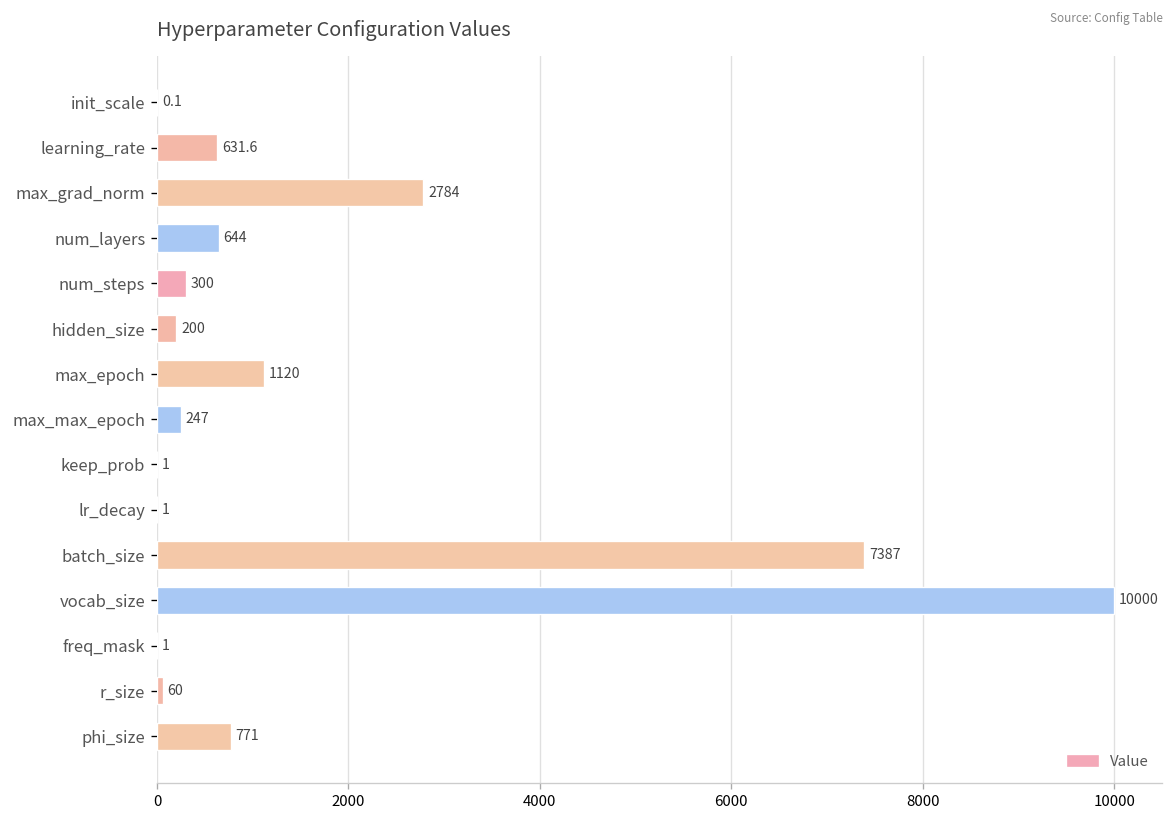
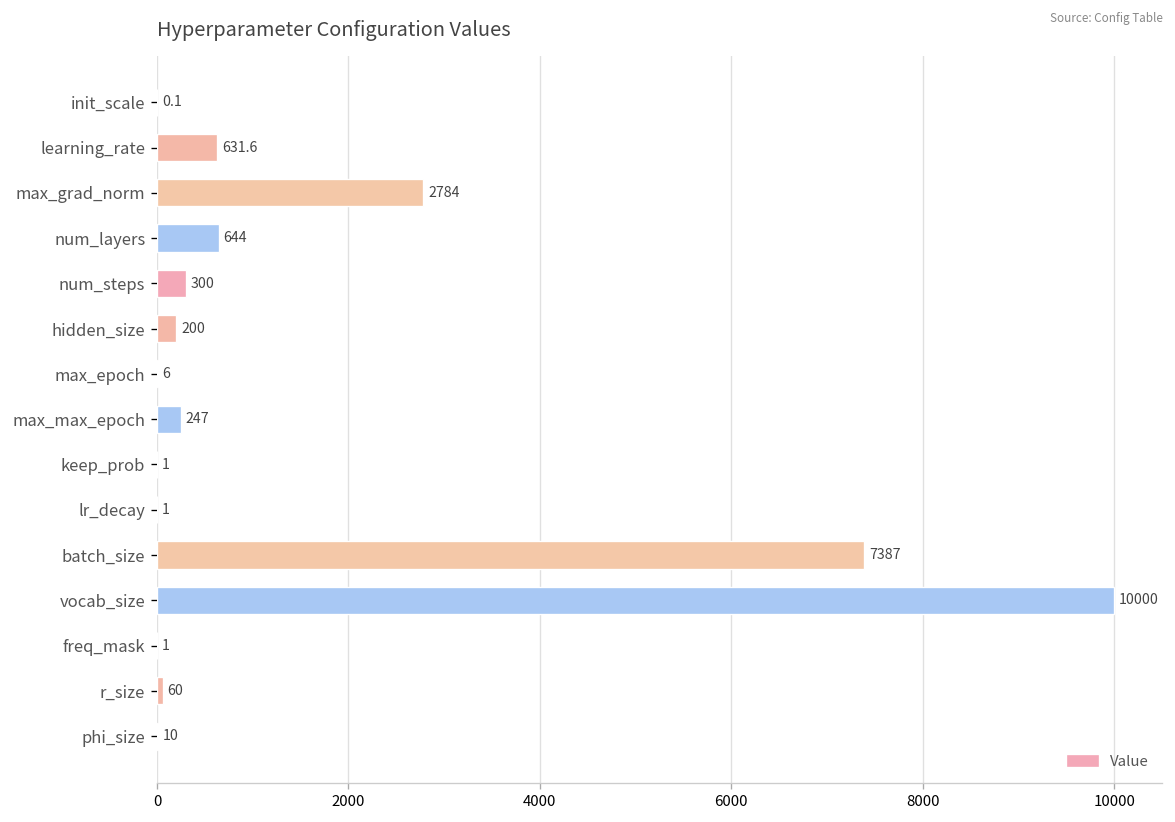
  {
    "init_scale": 0.1,
    "learning_rate": 631.6,
    "max_grad_norm": 2784,
    "num_layers": 644,
    "num_steps": 300,
    "hidden_size": 200,
-   "max_epoch": 1120,
+   "max_epoch": 6,
    "max_max_epoch": 247,
    "keep_prob": 1,
    "lr_decay": 1,
    "batch_size": 7387,
    "vocab_size": 10000,
    "freq_mask": 1,
    "r_size": 60,
-   "phi_size": 771
+   "phi_size": 10
  }
